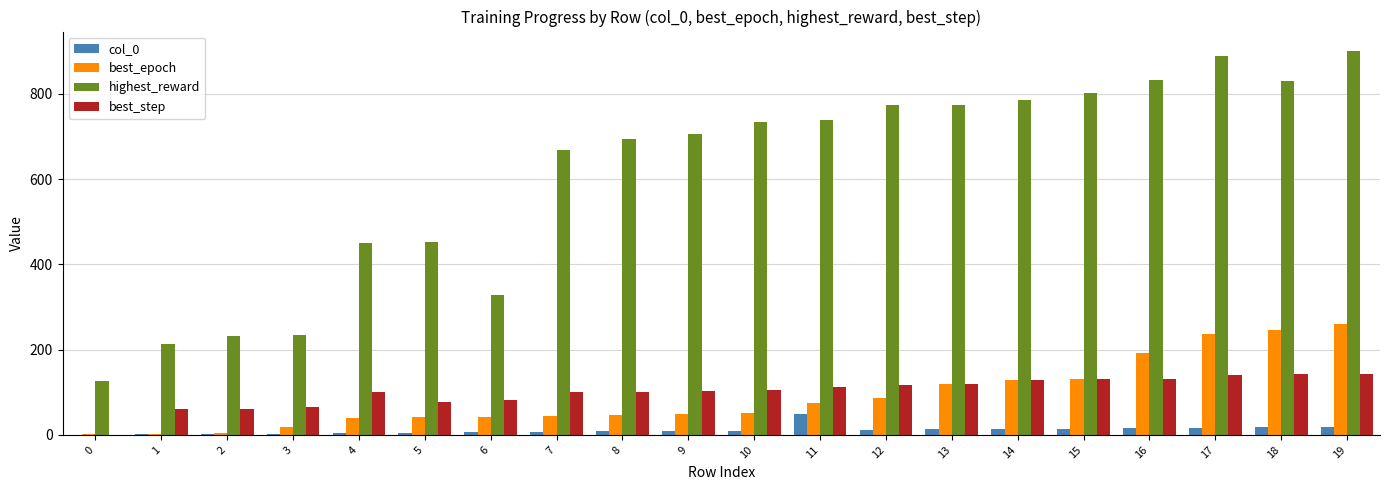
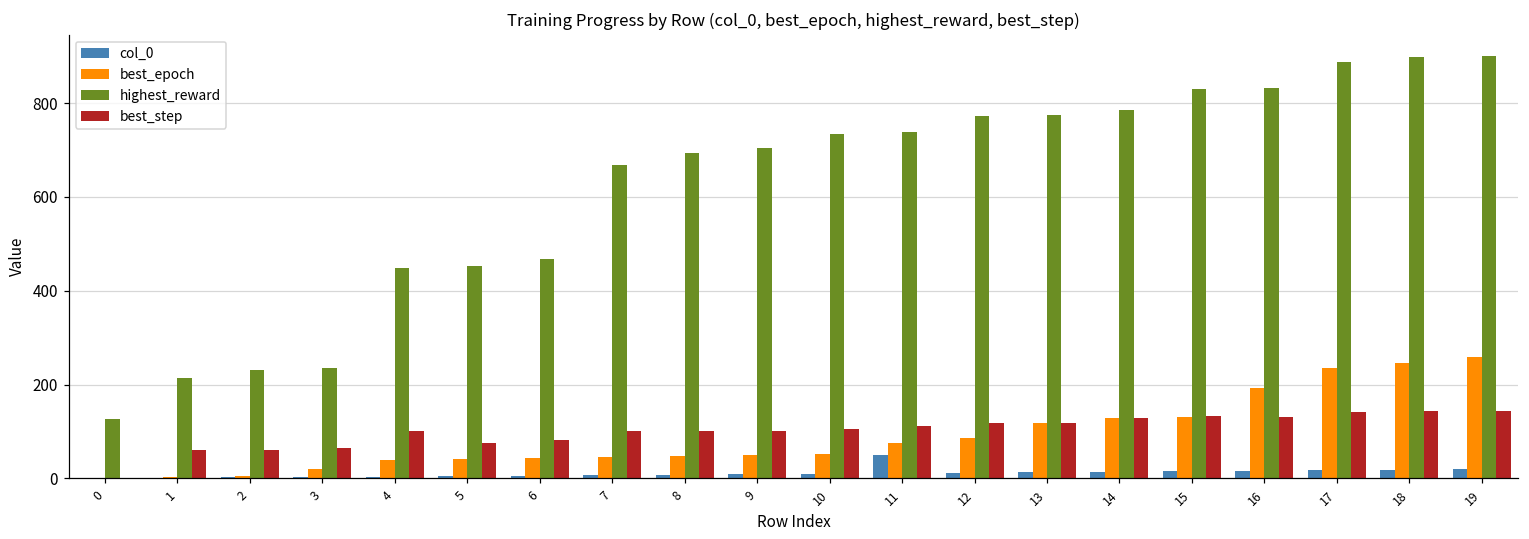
  {
    "col_0": {
      "0": 0,
      "6": 10,
      "7": 10,
      "8": 10,
      "9": 10,
      "10": 10,
      "11": 50,
      "12": 10,
      "13": 10,
      "14": 10,
      "15": 20,
      "16": 20,
      "17": 20,
      "18": 20,
      "19": 20
    },
    "best_epoch": {
      "3": 20,
      "4": 40,
      "5": 40,
      "6": 40,
      "7": 50,
      "8": 50,
      "9": 50,
      "10": 50,
      "11": 80,
      "12": 90,
      "13": 120,
      "14": 130,
      "15": 130,
      "16": 190,
      "17": 240,
      "18": 250,
      "19": 260
    },
    "highest_reward": {
      "0": 130,
      "1": 210,
      "2": 230,
      "3": 240,
      "4": 450,
      "5": 450,
-     "6": 330,
+     "6": 470,
      "7": 670,
      "8": 690,
      "9": 710,
      "10": 740,
      "11": 740,
      "12": 770,
      "13": 770,
      "14": 790,
-     "15": 800,
+     "15": 830,
      "16": 830,
      "17": 890,
-     "18": 830,
+     "18": 900,
      "19": 900
    },
    "best_step": {
      "0": 0,
      "1": 60,
      "2": 60,
      "3": 70,
      "4": 100,
      "5": 80,
      "6": 80,
      "7": 100,
      "8": 100,
      "9": 100,
      "10": 110,
      "11": 110,
      "12": 120,
      "13": 120,
      "14": 130,
      "15": 130,
      "16": 130,
      "17": 140,
      "18": 140,
      "19": 140
    }
  }
